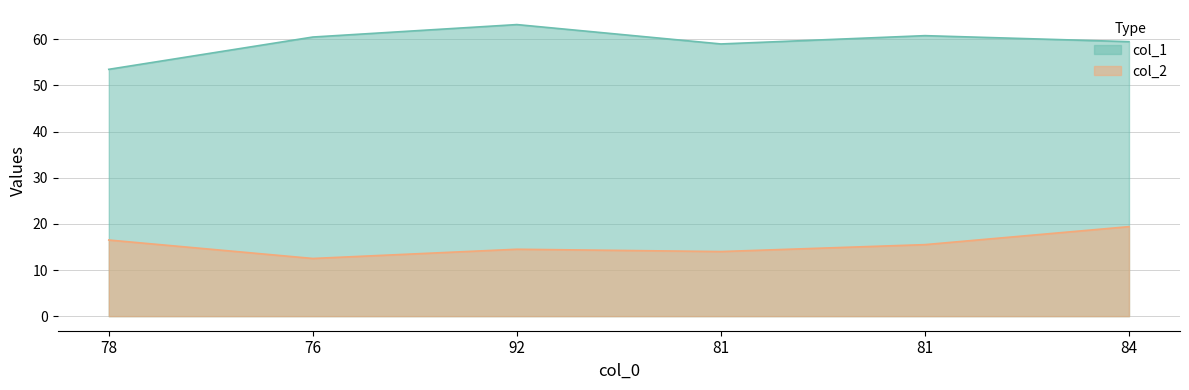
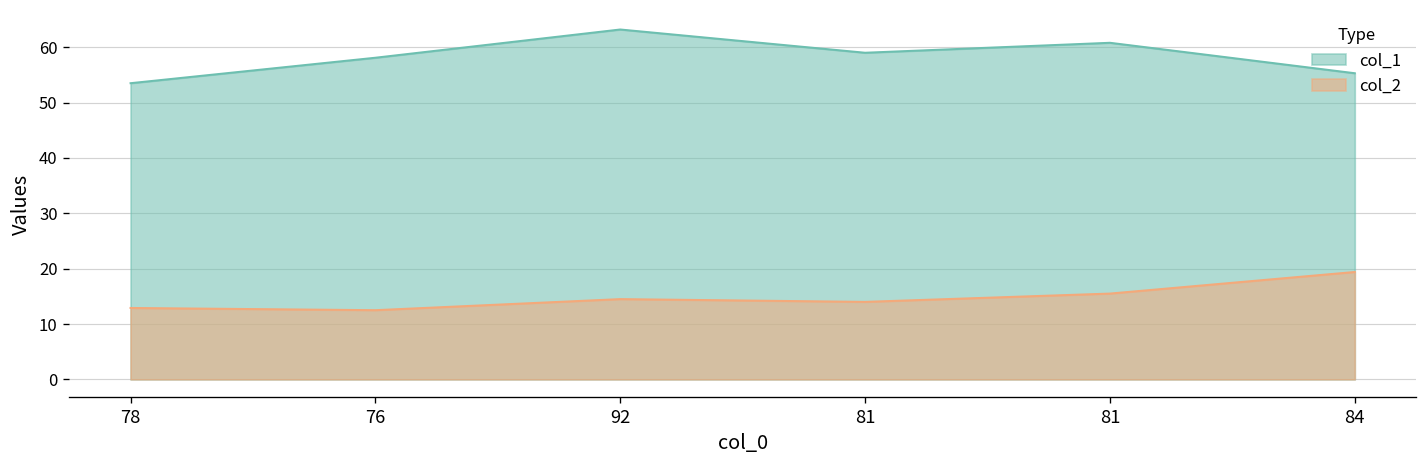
  {
    "col_1": {
      "78": 54,
-     "76": 61,
+     "76": 58,
      "92": 63,
-     "84": 60
+     "84": 55
    },
    "col_2": {
-     "78": 17,
+     "78": 13,
      "76": 13,
      "92": 15,
      "84": 19
    }
  }
